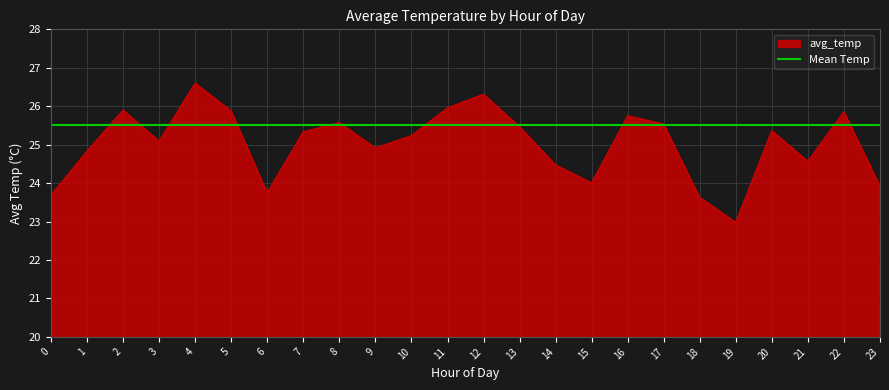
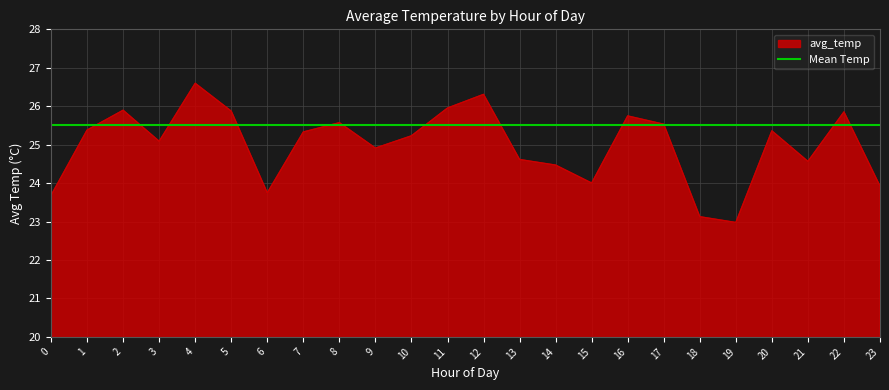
  {
    "0": 23.7,
-   "1": 24.8,
+   "1": 25.4,
    "2": 25.9,
    "3": 25.1,
    "4": 26.6,
    "5": 25.9,
    "6": 23.7,
    "7": 25.3,
    "8": 25.6,
    "9": 24.9,
    "10": 25.2,
    "11": 26.0,
    "12": 26.3,
-   "13": 25.5,
+   "13": 24.6,
    "14": 24.5,
    "15": 24.0,
    "16": 25.7,
    "17": 25.5,
-   "18": 23.6,
+   "18": 23.1,
    "19": 23.0,
    "20": 25.4,
    "21": 24.6,
    "22": 25.9,
    "23": 23.9
  }
